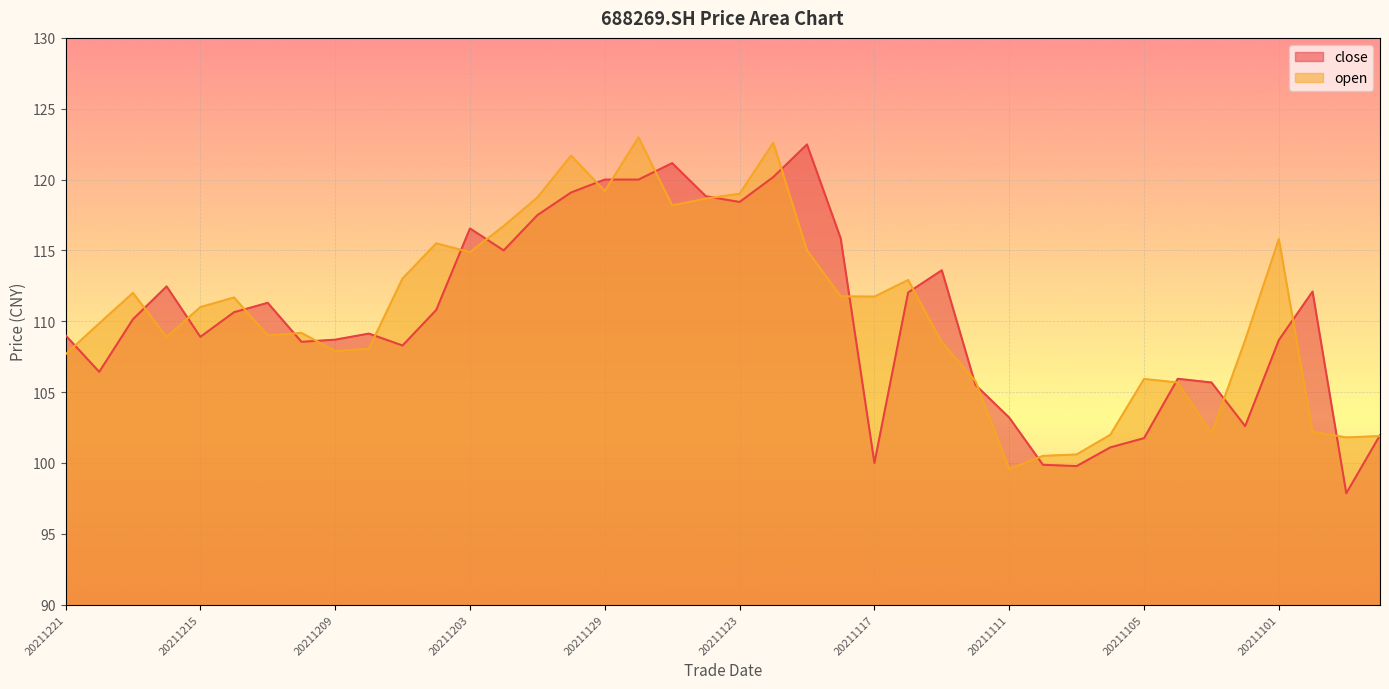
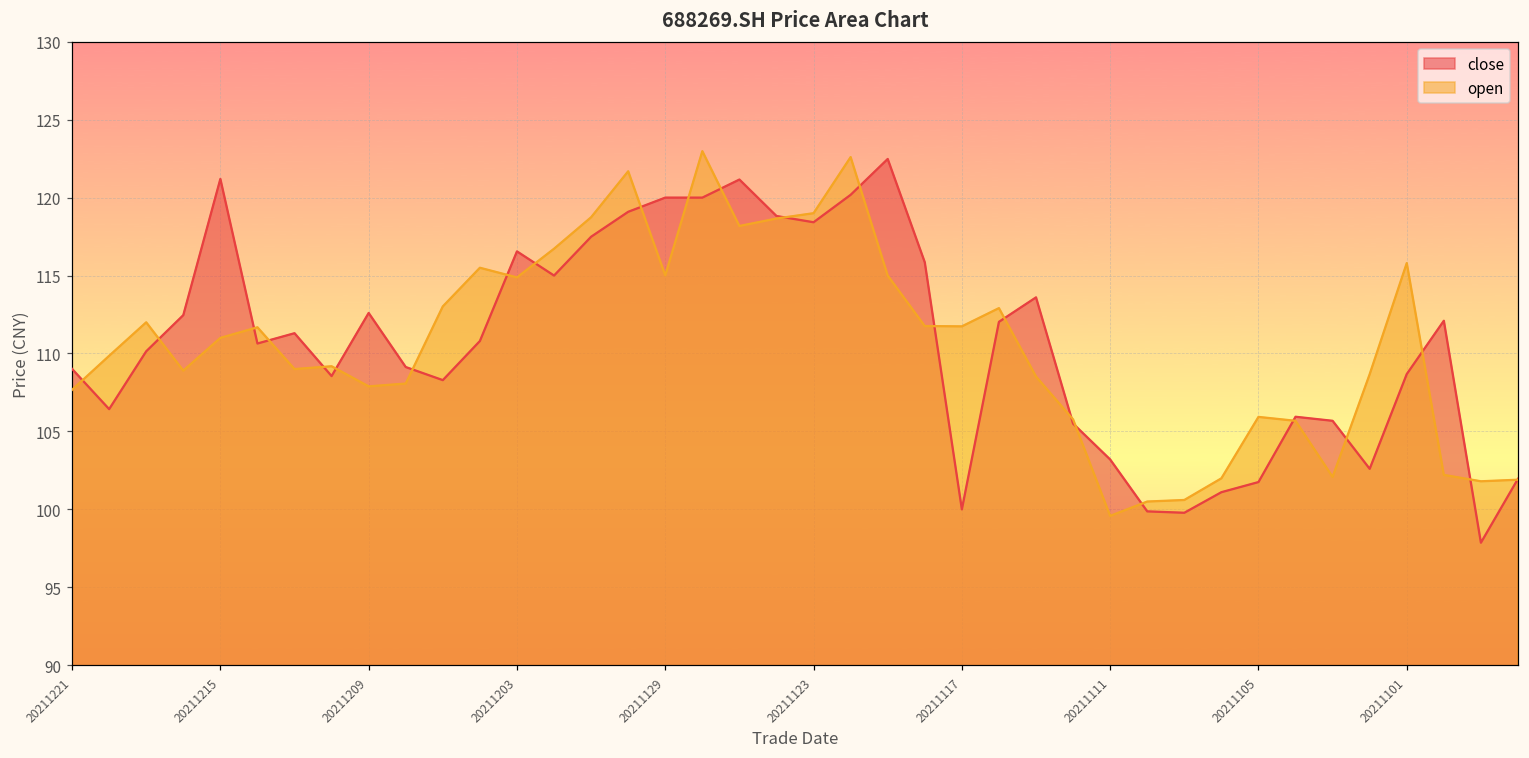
  {
    "close": {
      "20211221": 109.0,
-     "20211215": 108.9,
-     "20211209": 108.7,
+     "20211215": 121.2,
+     "20211209": 112.6,
      "20211203": 116.6,
      "20211129": 120.0,
      "20211123": 118.4,
      "20211117": 100.0,
      "20211111": 103.2,
      "20211105": 101.8,
      "20211101": 108.7
    },
    "open": {
      "20211221": 107.7,
      "20211215": 111.0,
      "20211209": 107.9,
      "20211203": 114.9,
-     "20211129": 119.2,
+     "20211129": 115.0,
      "20211123": 119.0,
      "20211117": 111.7,
      "20211111": 99.6,
      "20211105": 105.9,
      "20211101": 115.8
    }
  }
